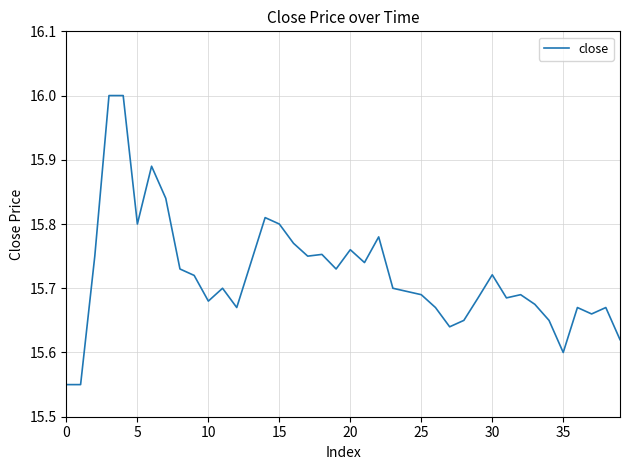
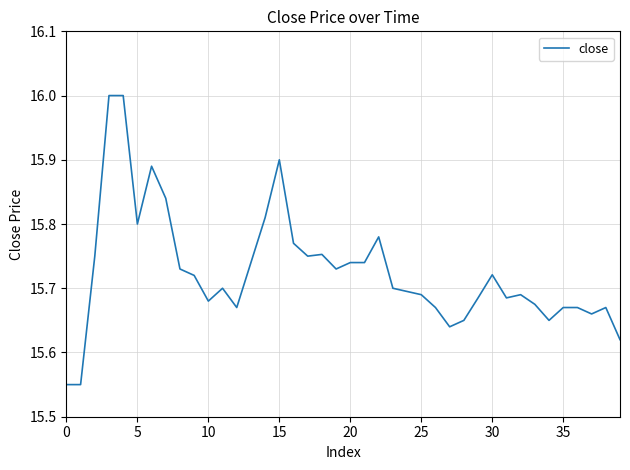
  {
    "0": 15.55,
    "5": 15.80,
    "10": 15.68,
-   "15": 15.8,
-   "20": 15.76,
+   "15": 15.9,
+   "20": 15.74,
    "25": 15.69,
    "30": 15.72,
-   "35": 15.60
+   "35": 15.67
  }
